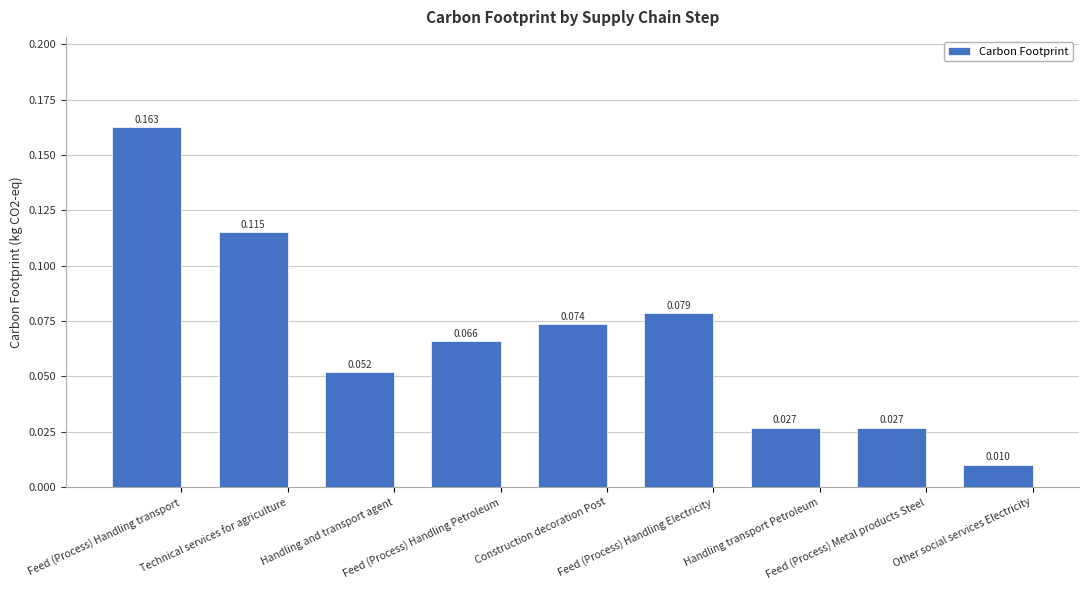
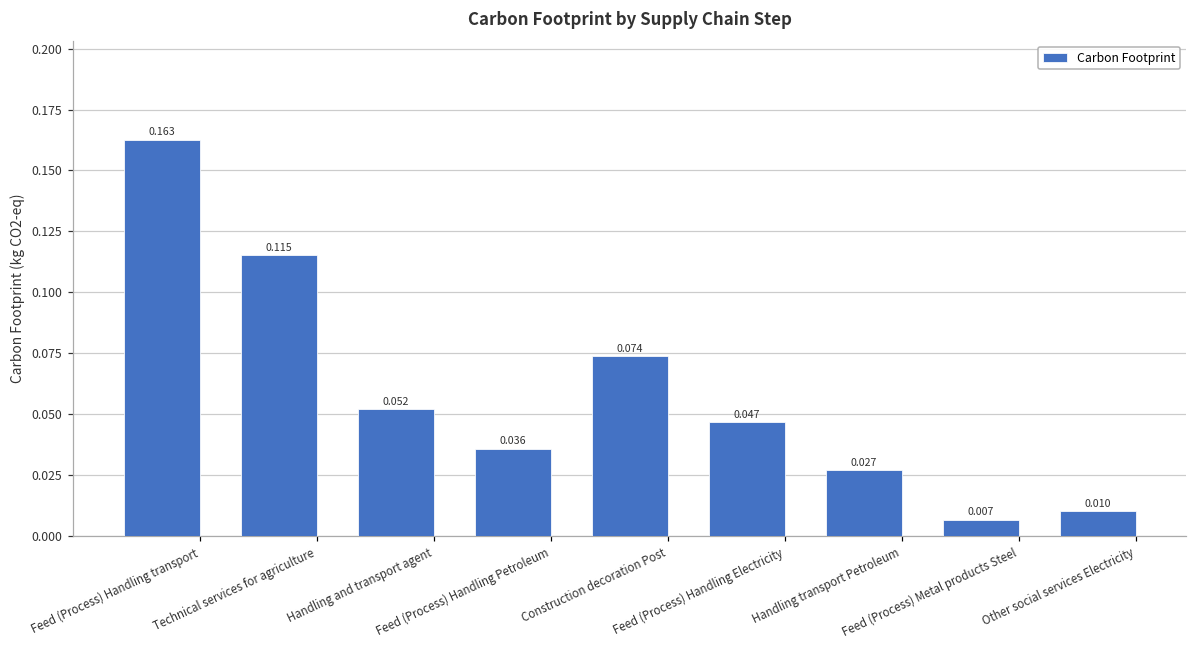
  {
    "Feed (Process) Handling transport": 0.163,
    "Technical services for agriculture": 0.115,
    "Handling and transport agent": 0.052,
-   "Feed (Process) Handling Petroleum": 0.066,
+   "Feed (Process) Handling Petroleum": 0.036,
    "Construction decoration Post": 0.074,
-   "Feed (Process) Handling Electricity": 0.079,
+   "Feed (Process) Handling Electricity": 0.047,
    "Handling transport Petroleum": 0.027,
-   "Feed (Process) Metal products Steel": 0.027,
+   "Feed (Process) Metal products Steel": 0.007,
    "Other social services Electricity": 0.010
  }
